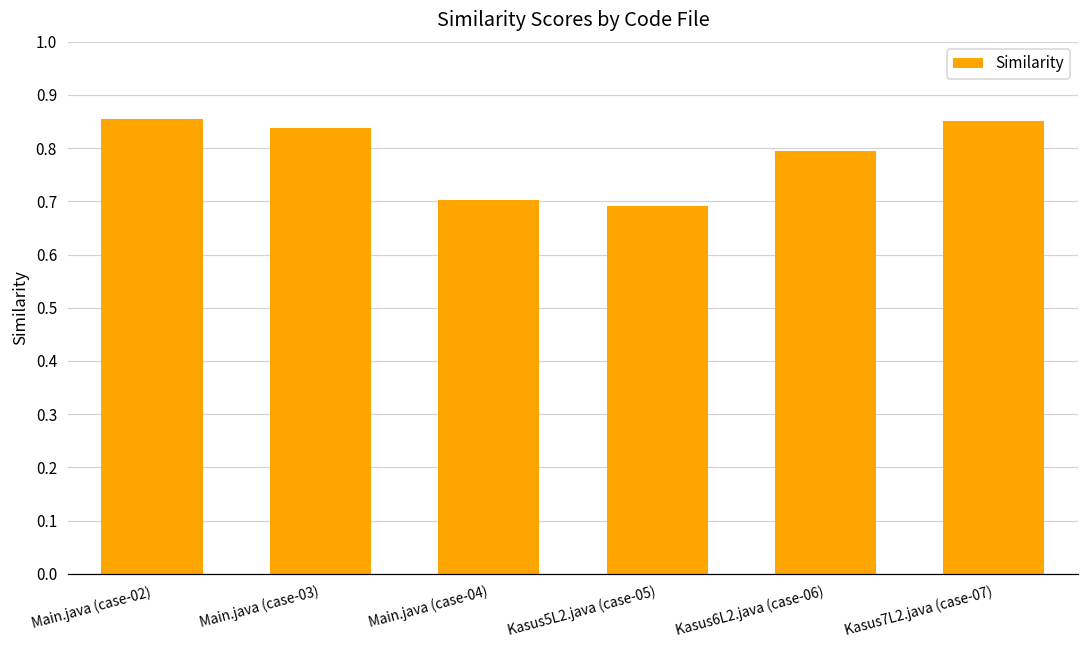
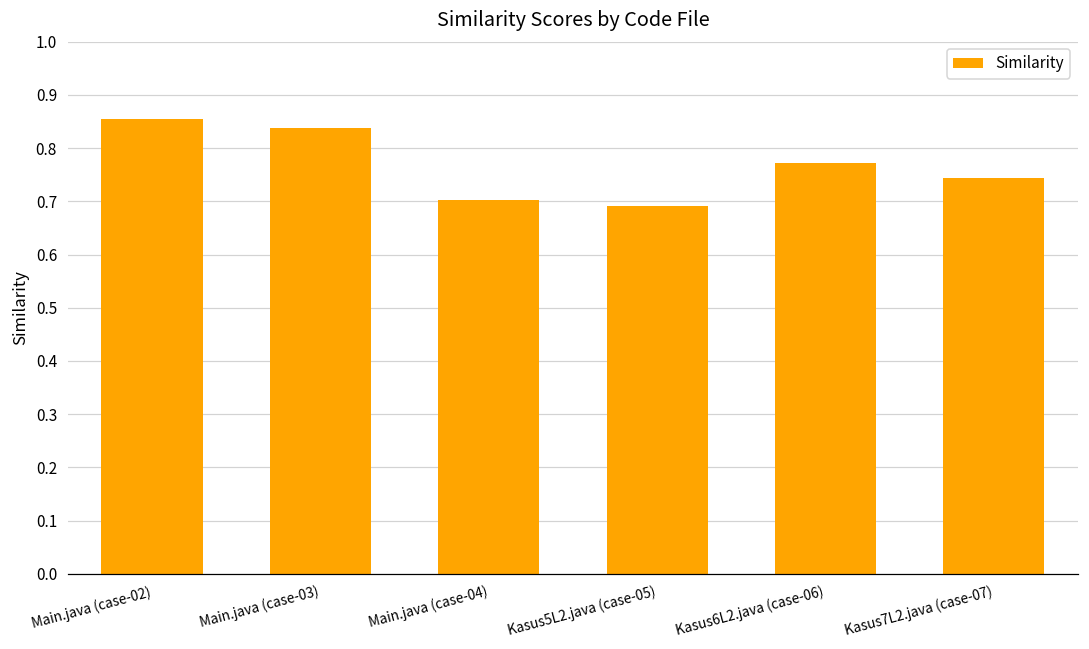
  {
    "Main.java (case-02)": 0.85,
    "Main.java (case-03)": 0.84,
    "Main.java (case-04)": 0.70,
    "Kasus5L2.java (case-05)": 0.69,
-   "Kasus6L2.java (case-06)": 0.79,
-   "Kasus7L2.java (case-07)": 0.85
+   "Kasus6L2.java (case-06)": 0.77,
+   "Kasus7L2.java (case-07)": 0.74
  }
